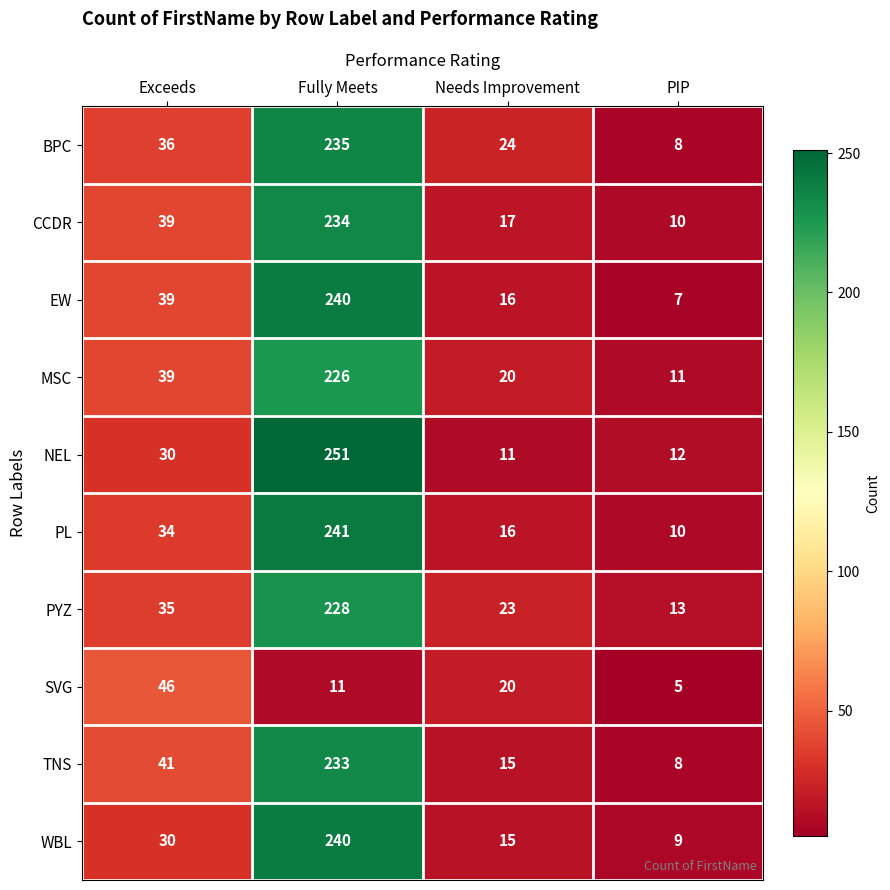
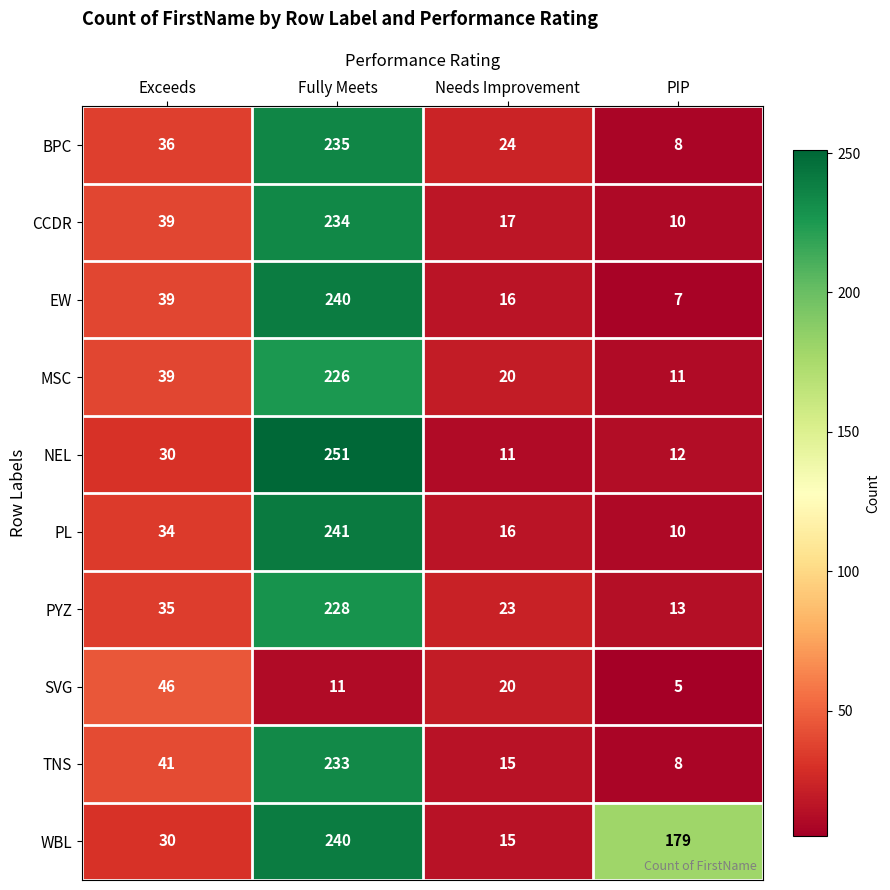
  {
    "BPC": {
      "Exceeds": 36,
      "Fully Meets": 235,
      "Needs Improvement": 24,
      "PIP": 8
    },
    "CCDR": {
      "Exceeds": 39,
      "Fully Meets": 234,
      "Needs Improvement": 17,
      "PIP": 10
    },
    "EW": {
      "Exceeds": 39,
      "Fully Meets": 240,
      "Needs Improvement": 16,
      "PIP": 7
    },
    "MSC": {
      "Exceeds": 39,
      "Fully Meets": 226,
      "Needs Improvement": 20,
      "PIP": 11
    },
    "NEL": {
      "Exceeds": 30,
      "Fully Meets": 251,
      "Needs Improvement": 11,
      "PIP": 12
    },
    "PL": {
      "Exceeds": 34,
      "Fully Meets": 241,
      "Needs Improvement": 16,
      "PIP": 10
    },
    "PYZ": {
      "Exceeds": 35,
      "Fully Meets": 228,
      "Needs Improvement": 23,
      "PIP": 13
    },
    "SVG": {
      "Exceeds": 46,
      "Fully Meets": 11,
      "Needs Improvement": 20,
      "PIP": 5
    },
    "TNS": {
      "Exceeds": 41,
      "Fully Meets": 233,
      "Needs Improvement": 15,
      "PIP": 8
    },
    "WBL": {
      "Exceeds": 30,
      "Fully Meets": 240,
      "Needs Improvement": 15,
-     "PIP": 9
+     "PIP": 179
    }
  }
